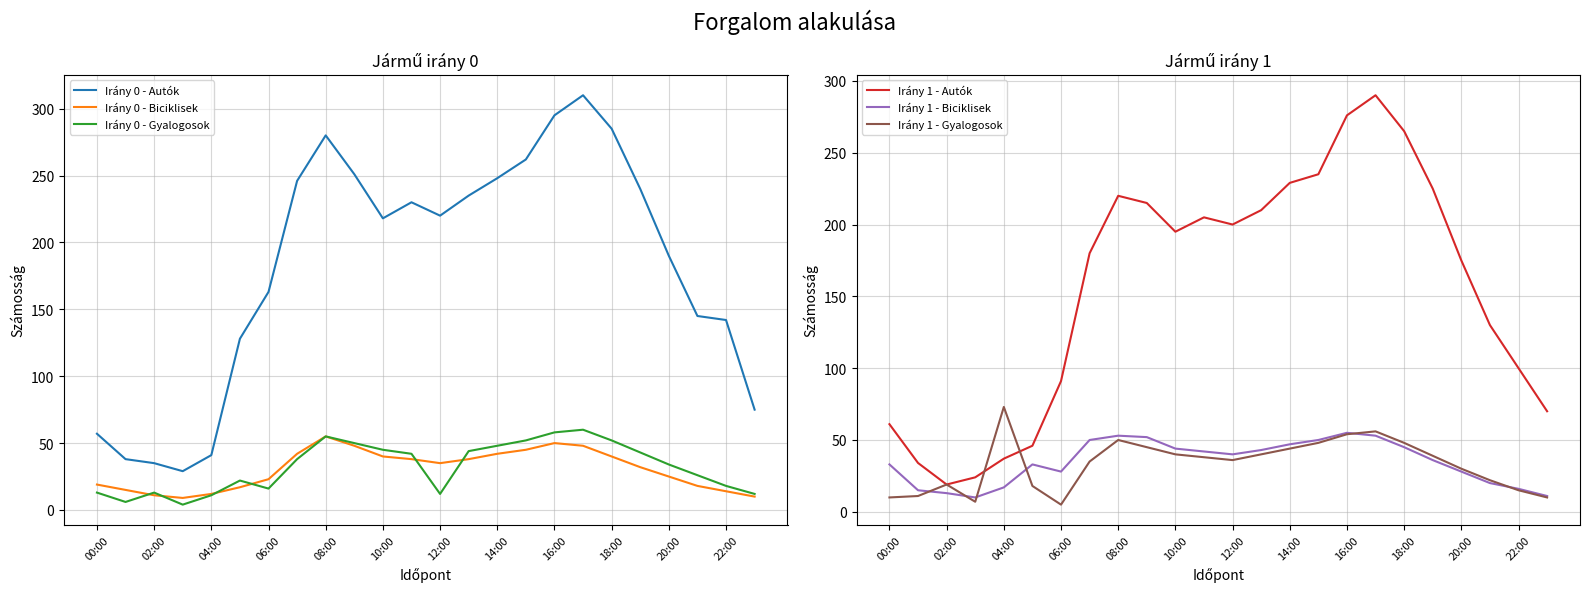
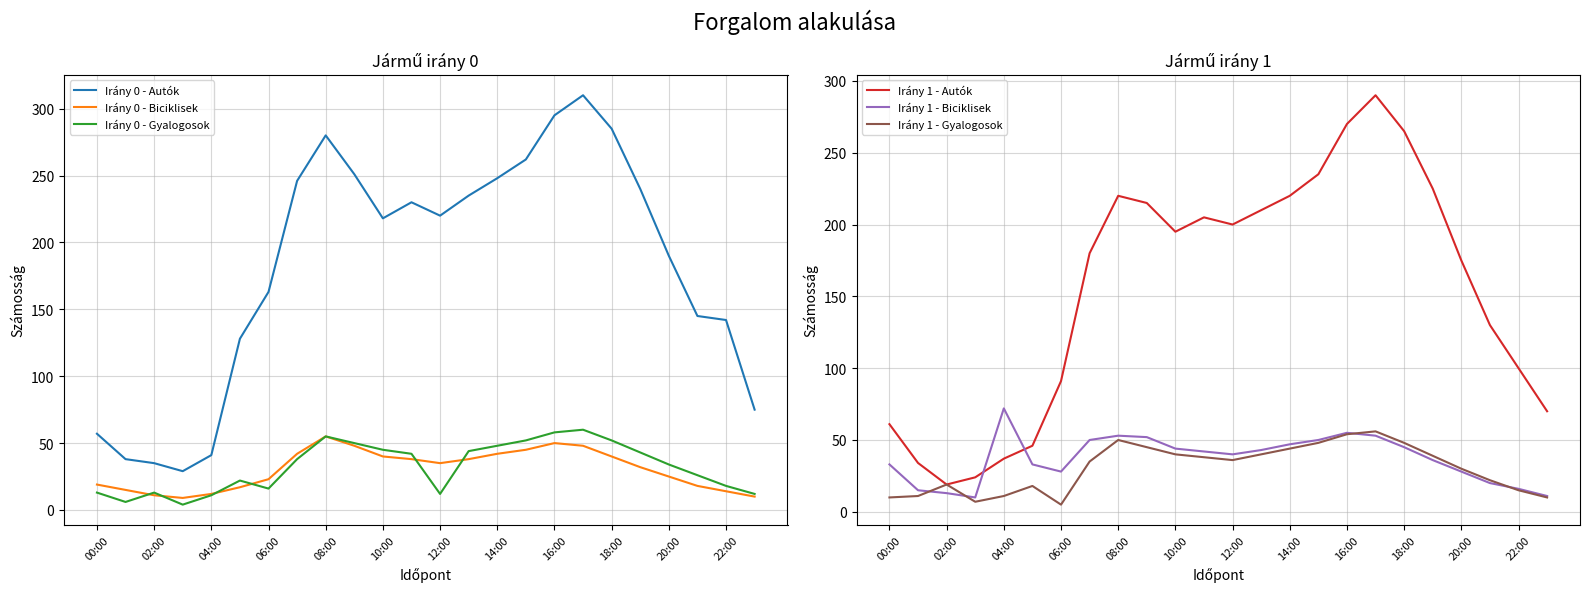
  {
    "Jármű irány 0": {
      "Irány 0 - Autók": {
        "00:00": 57,
        "02:00": 35,
        "04:00": 41,
        "06:00": 163,
        "08:00": 280,
        "10:00": 218,
        "12:00": 220,
        "14:00": 248,
        "16:00": 295,
        "18:00": 285,
        "20:00": 190,
        "22:00": 142
      },
      "Irány 0 - Biciklisek": {
        "00:00": 19,
        "02:00": 11,
        "06:00": 23,
        "10:00": 40,
        "12:00": 35,
        "14:00": 42,
        "16:00": 50,
        "18:00": 40,
        "20:00": 25,
        "22:00": 14
      },
      "Irány 0 - Gyalogosok": {
        "00:00": 13,
        "02:00": 13,
        "06:00": 16,
        "10:00": 45,
        "12:00": 12,
        "14:00": 48,
        "16:00": 58,
        "18:00": 52,
        "20:00": 34,
        "22:00": 18
      }
    },
    "Jármű irány 1": {
      "Irány 1 - Autók": {
        "00:00": 61,
        "04:00": 37,
        "06:00": 91,
        "08:00": 220,
        "10:00": 195,
        "12:00": 200,
-       "14:00": 229,
-       "16:00": 276,
+       "14:00": 220,
+       "16:00": 270,
        "18:00": 265,
        "20:00": 175,
        "22:00": 100
      },
      "Irány 1 - Biciklisek": {
        "00:00": 33,
        "02:00": 13,
-       "04:00": 17,
+       "04:00": 72,
        "06:00": 28,
        "08:00": 53,
        "10:00": 44,
        "12:00": 40,
        "14:00": 47,
        "18:00": 45,
        "20:00": 28
      },
      "Irány 1 - Gyalogosok": {
        "00:00": 10,
-       "04:00": 73,
+       "04:00": 11,
        "06:00": 5,
        "08:00": 50,
        "10:00": 40,
        "12:00": 36,
        "14:00": 44,
        "18:00": 48,
        "20:00": 30
      }
    }
  }
